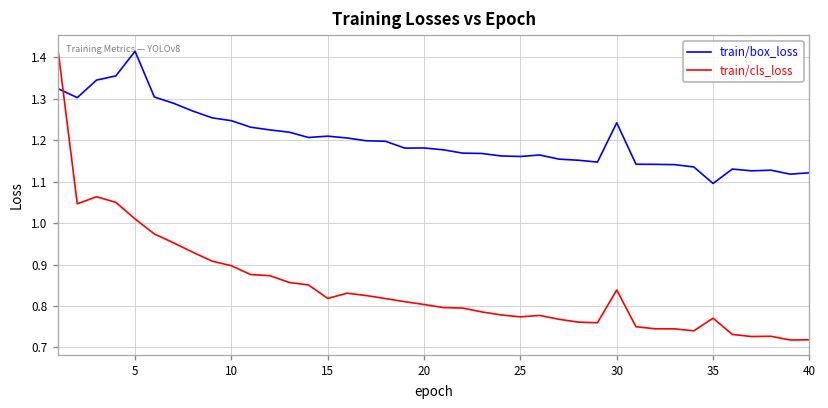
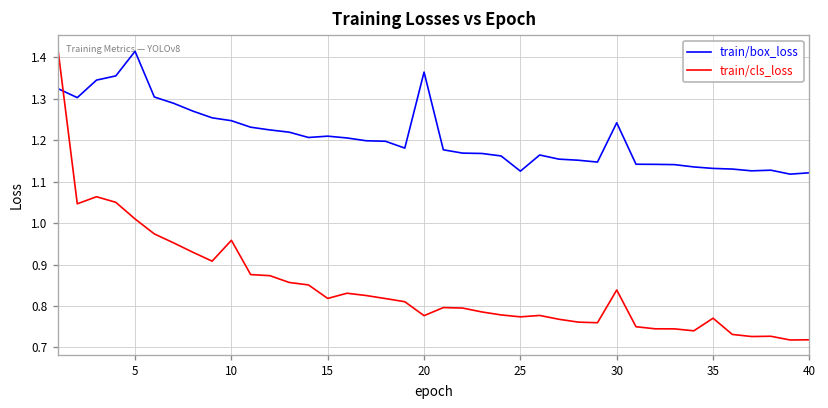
  {
    "train/box_loss": {
      "5": 1.41,
      "10": 1.25,
      "15": 1.21,
-     "20": 1.18,
-     "25": 1.16,
+     "20": 1.36,
+     "25": 1.13,
      "30": 1.24,
-     "35": 1.10,
+     "35": 1.13,
      "40": 1.12
    },
    "train/cls_loss": {
      "5": 1.01,
-     "10": 0.90,
+     "10": 0.96,
      "15": 0.82,
-     "20": 0.80,
+     "20": 0.78,
      "25": 0.77,
      "30": 0.84,
      "35": 0.77,
      "40": 0.72
    }
  }
